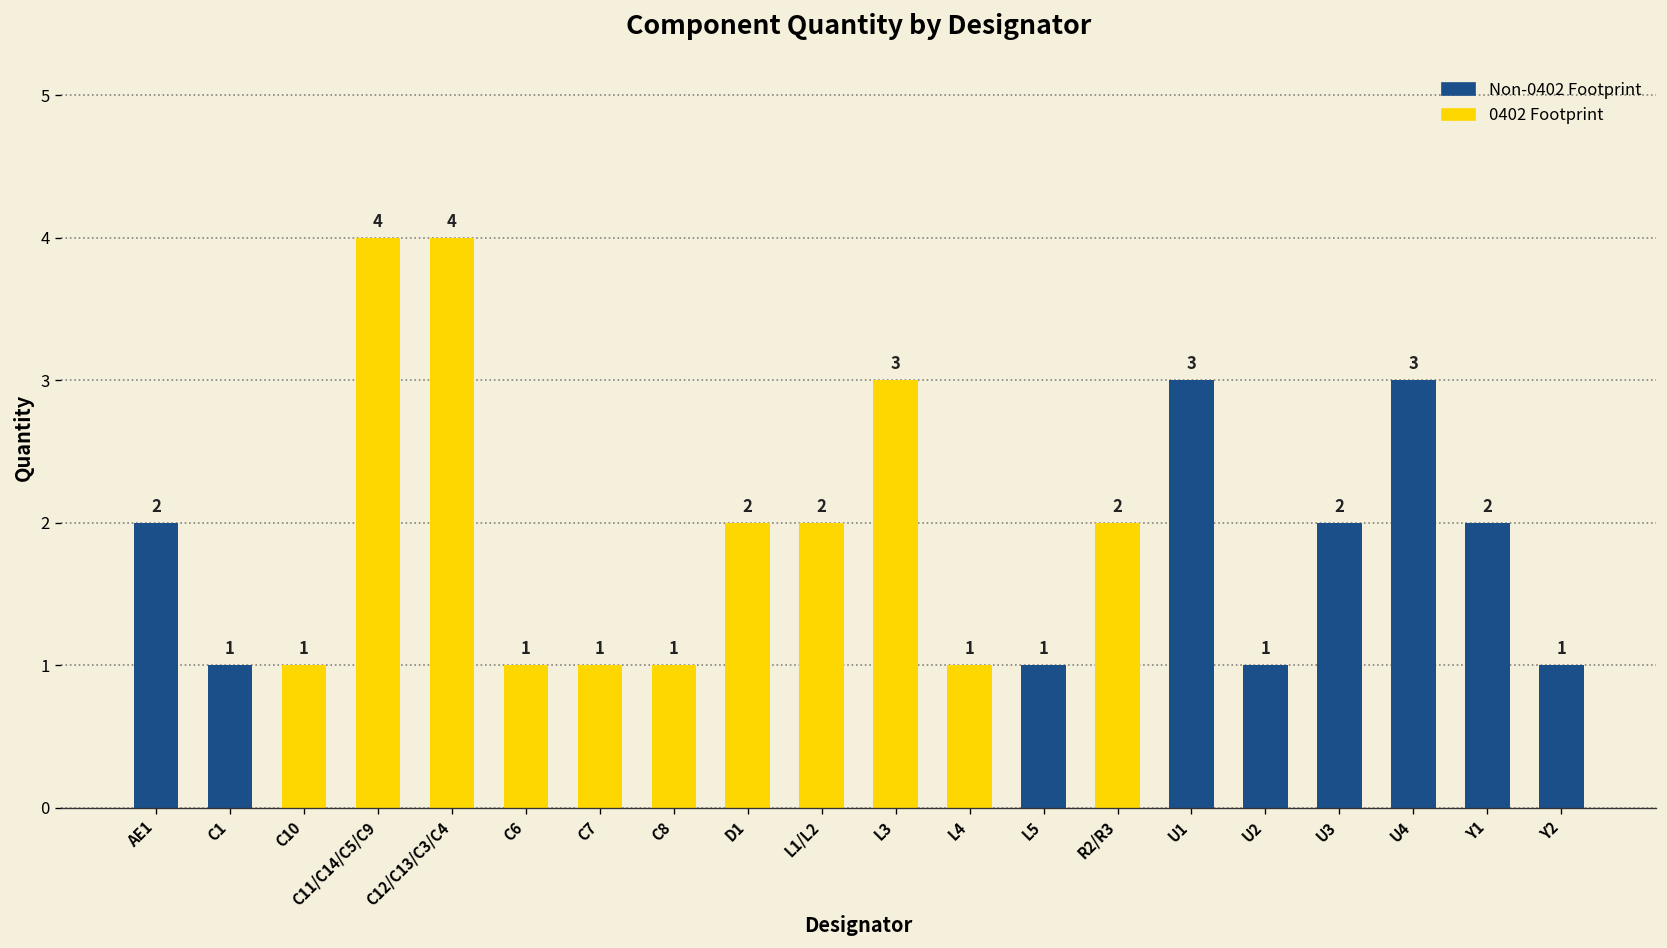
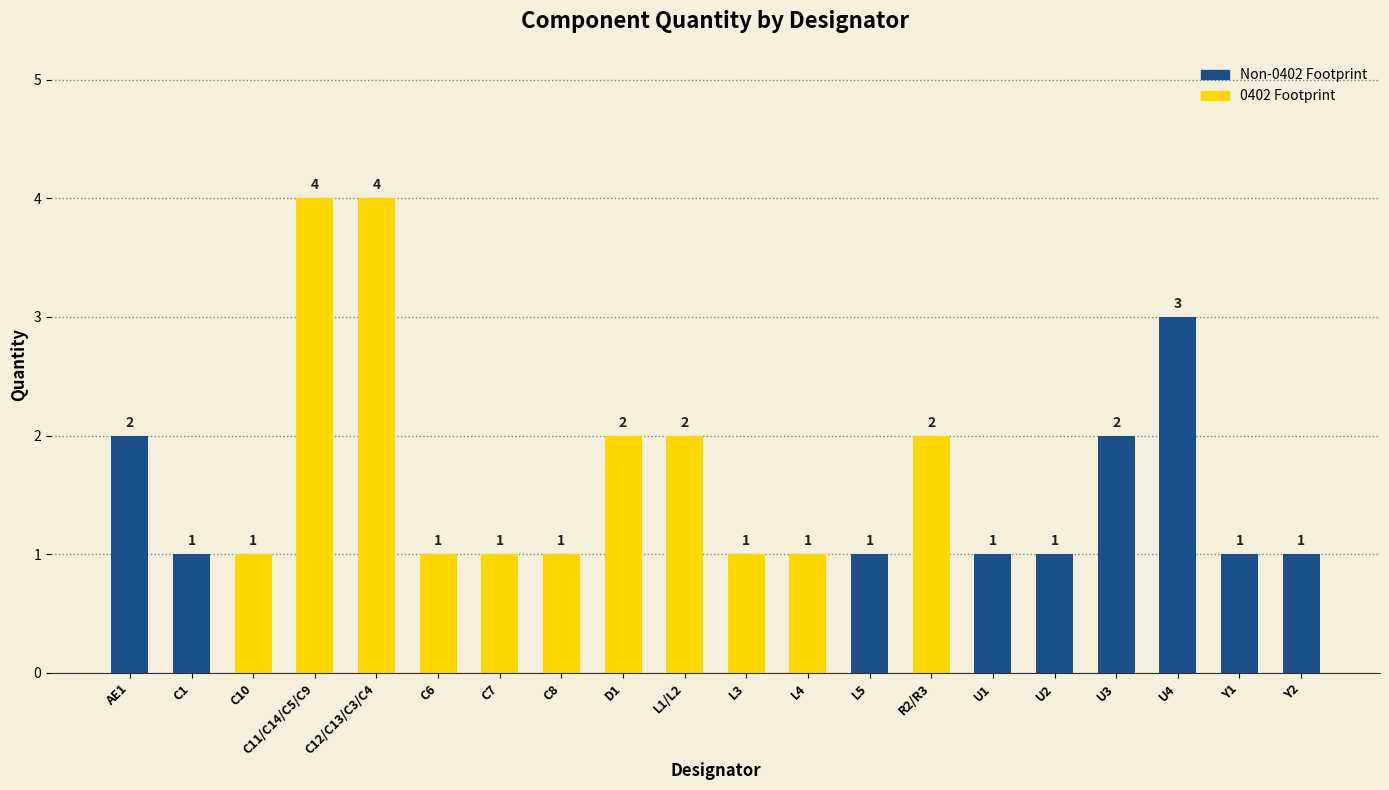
  {
    "AE1": 2,
    "C1": 1,
    "C10": 1,
    "C11/C14/C5/C9": 4,
    "C12/C13/C3/C4": 4,
    "C6": 1,
    "C7": 1,
    "C8": 1,
    "D1": 2,
    "L1/L2": 2,
-   "L3": 3,
+   "L3": 1,
    "L4": 1,
    "L5": 1,
    "R2/R3": 2,
-   "U1": 3,
+   "U1": 1,
    "U2": 1,
    "U3": 2,
    "U4": 3,
-   "Y1": 2,
+   "Y1": 1,
    "Y2": 1
  }
